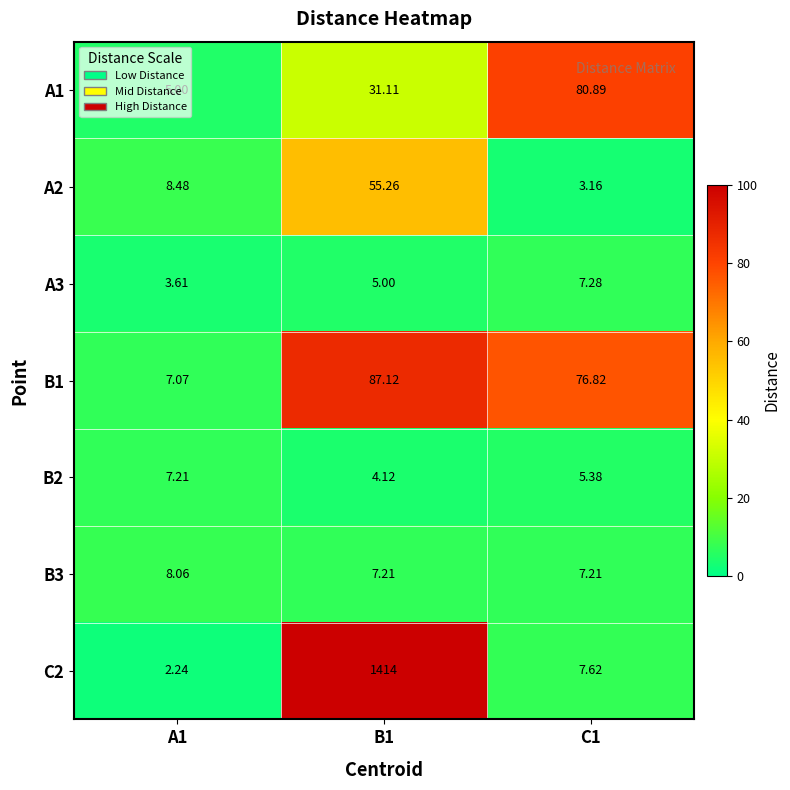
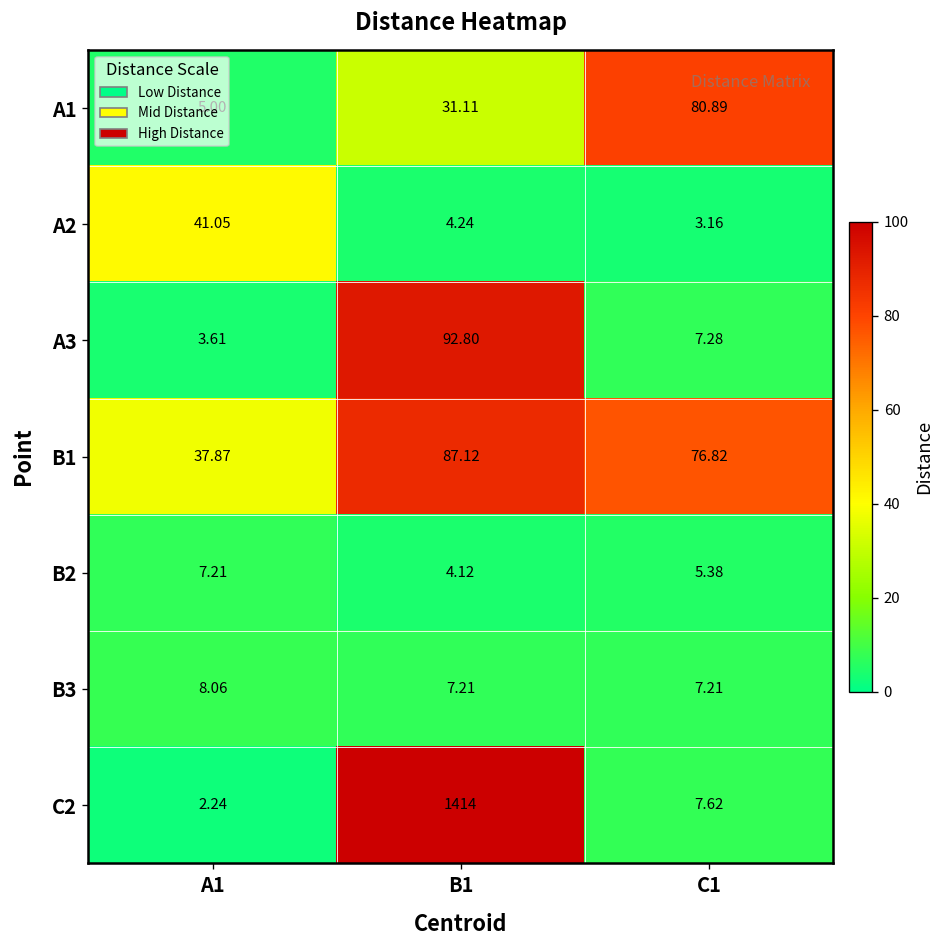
  {
    "A1": {
      "B1": 31.11
    },
    "A2": {
-     "A1": 8.48,
-     "B1": 55.26,
+     "A1": 41.05,
+     "B1": 4.24,
      "C1": 3.16
    },
    "A3": {
      "A1": 3.61,
-     "B1": 5.00,
+     "B1": 92.80,
      "C1": 7.28
    },
    "B1": {
-     "A1": 7.07,
+     "A1": 37.87,
      "B1": 87.12,
      "C1": 76.82
    },
    "B2": {
      "A1": 7.21,
      "B1": 4.12,
      "C1": 5.38
    },
    "B3": {
      "A1": 8.06,
      "B1": 7.21,
      "C1": 7.21
    },
    "C2": {
      "A1": 2.24,
      "B1": 1414,
      "C1": 7.62
    }
  }
